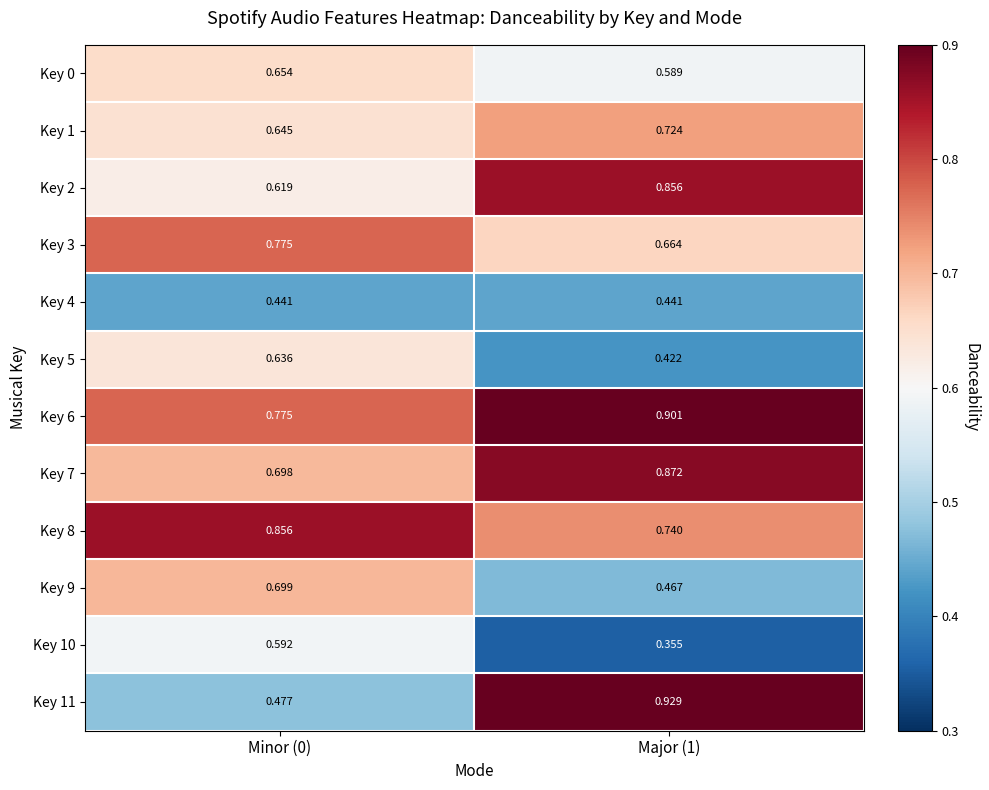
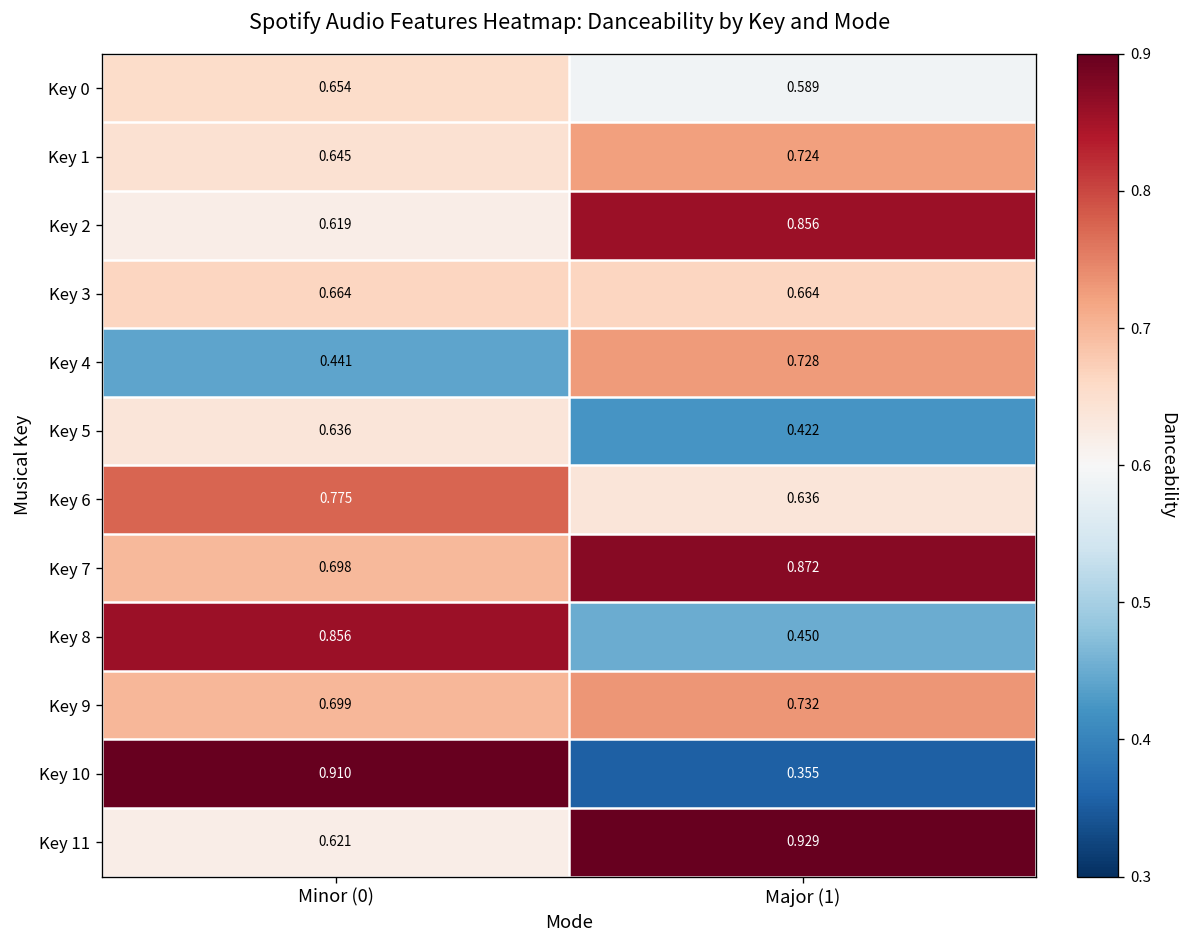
  {
    "Key 0": {
      "Minor (0)": 0.654,
      "Major (1)": 0.589
    },
    "Key 1": {
      "Minor (0)": 0.645,
      "Major (1)": 0.724
    },
    "Key 2": {
      "Minor (0)": 0.619,
      "Major (1)": 0.856
    },
    "Key 3": {
-     "Minor (0)": 0.775,
+     "Minor (0)": 0.664,
      "Major (1)": 0.664
    },
    "Key 4": {
      "Minor (0)": 0.441,
-     "Major (1)": 0.441
+     "Major (1)": 0.728
    },
    "Key 5": {
      "Minor (0)": 0.636,
      "Major (1)": 0.422
    },
    "Key 6": {
      "Minor (0)": 0.775,
-     "Major (1)": 0.901
+     "Major (1)": 0.636
    },
    "Key 7": {
      "Minor (0)": 0.698,
      "Major (1)": 0.872
    },
    "Key 8": {
      "Minor (0)": 0.856,
-     "Major (1)": 0.740
+     "Major (1)": 0.450
    },
    "Key 9": {
      "Minor (0)": 0.699,
-     "Major (1)": 0.467
+     "Major (1)": 0.732
    },
    "Key 10": {
-     "Minor (0)": 0.592,
+     "Minor (0)": 0.910,
      "Major (1)": 0.355
    },
    "Key 11": {
-     "Minor (0)": 0.477,
+     "Minor (0)": 0.621,
      "Major (1)": 0.929
    }
  }
